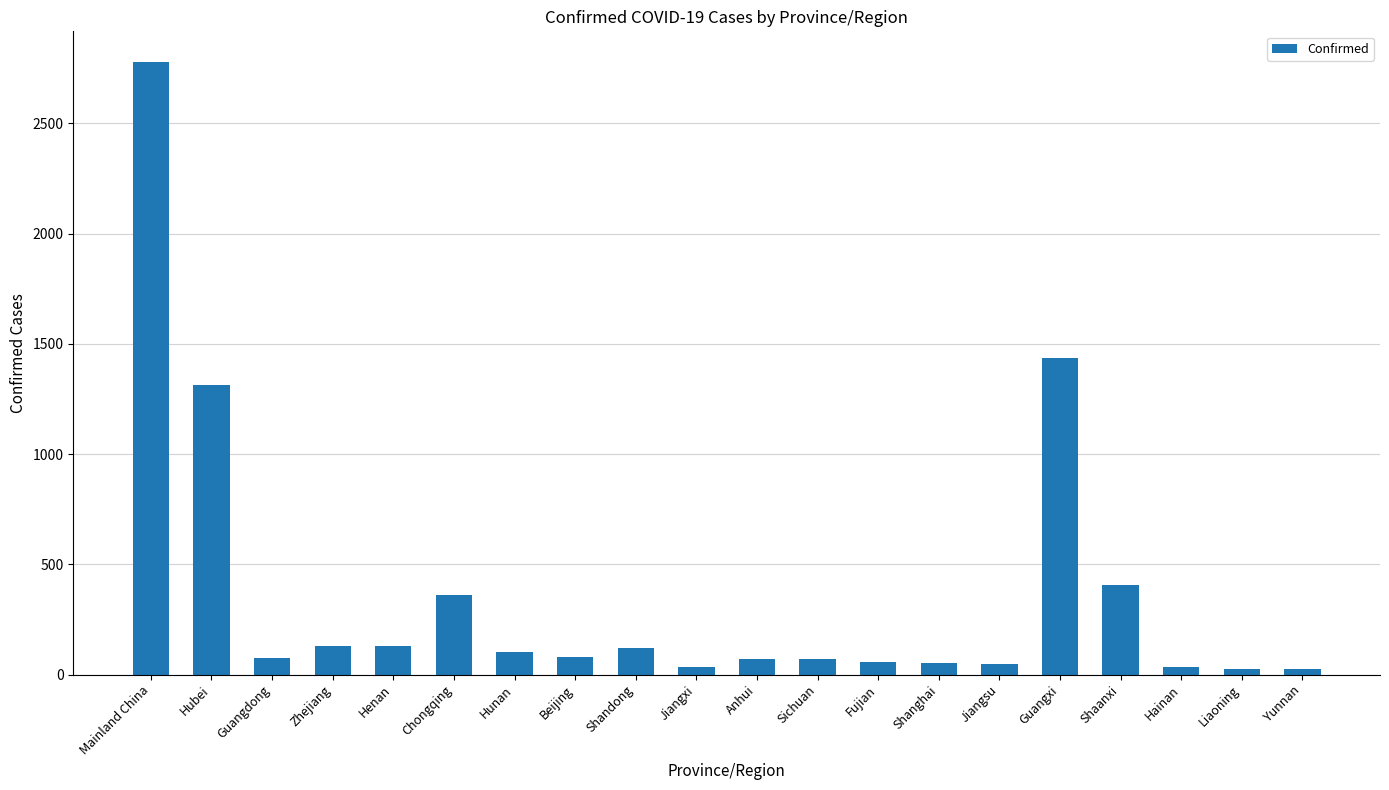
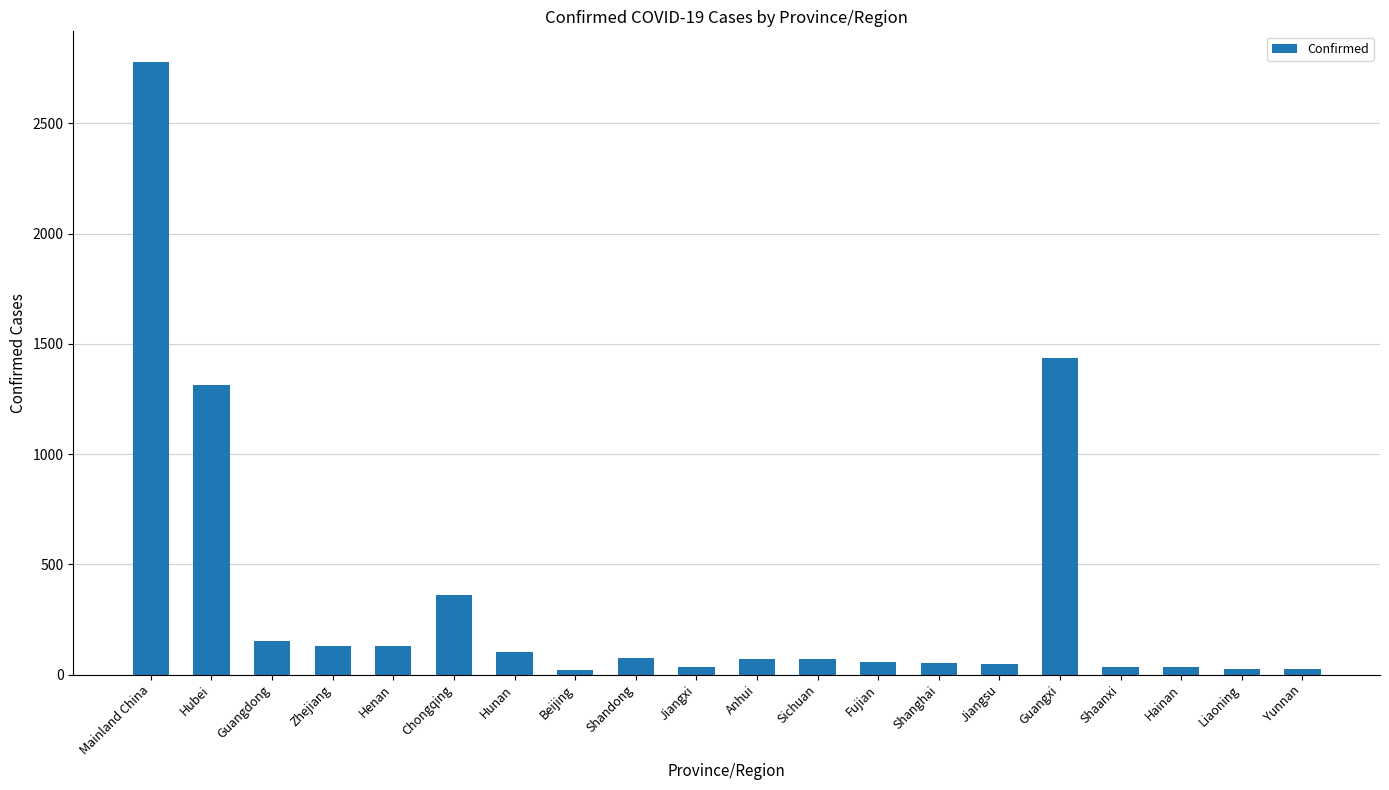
  {
    "Mainland China": 2780,
    "Hubei": 1320,
-   "Guangdong": 80,
+   "Guangdong": 150,
    "Zhejiang": 130,
    "Henan": 130,
    "Chongqing": 360,
    "Hunan": 100,
-   "Beijing": 80,
-   "Shandong": 120,
+   "Beijing": 20,
+   "Shandong": 80,
    "Jiangxi": 30,
    "Anhui": 70,
    "Sichuan": 70,
    "Fujian": 60,
    "Shanghai": 50,
    "Jiangsu": 50,
    "Guangxi": 1430,
-   "Shaanxi": 410,
+   "Shaanxi": 40,
    "Hainan": 30,
    "Liaoning": 30,
    "Yunnan": 30
  }
